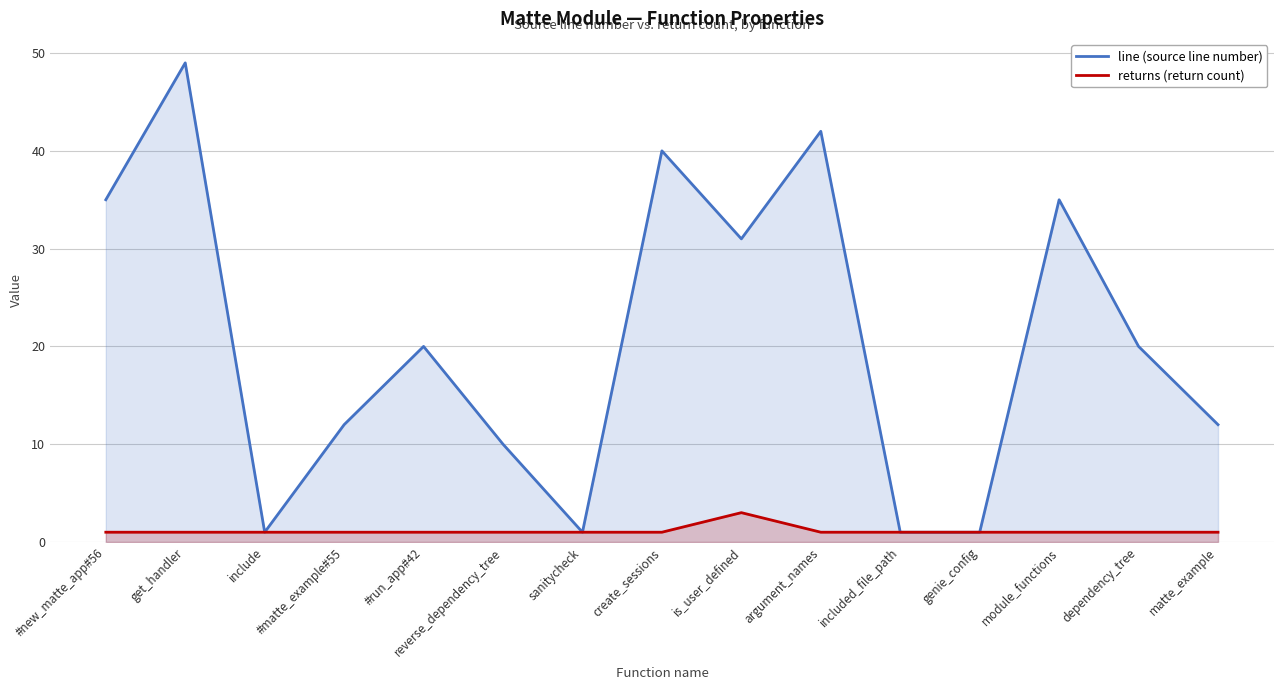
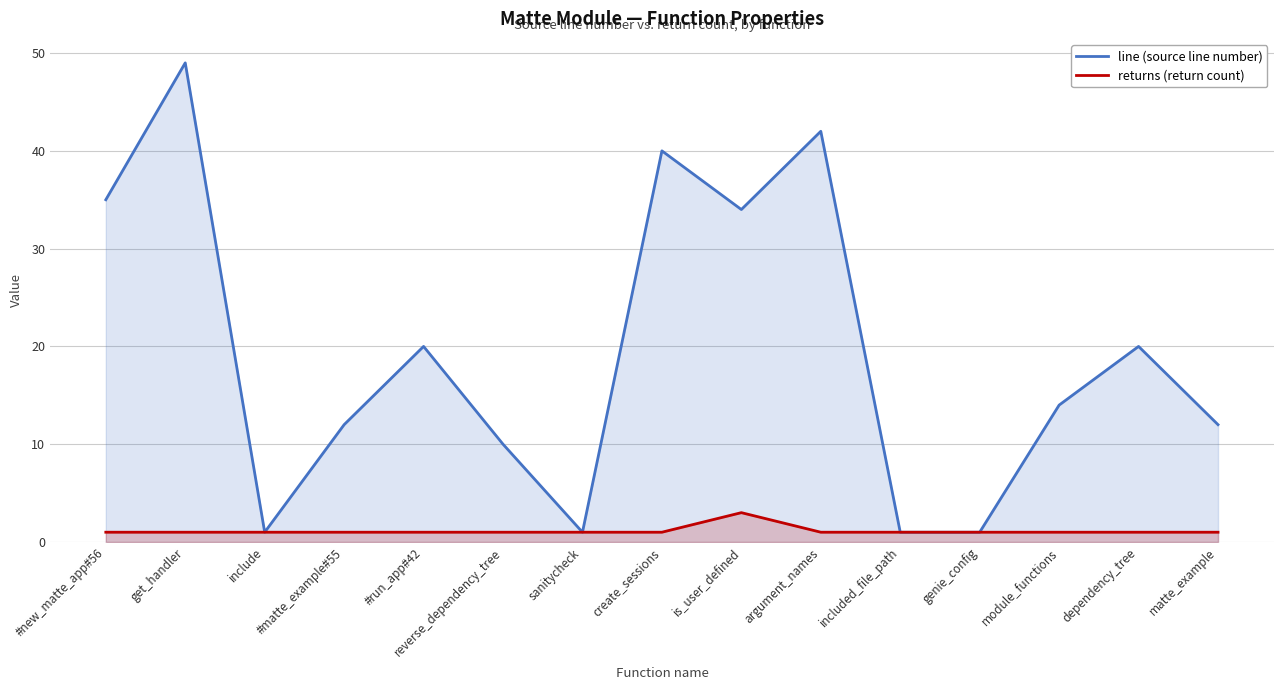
  {
    "line (source line number)": {
      "#new_matte_app#56": 35,
      "get_handler": 49,
      "#matte_example#55": 12,
      "#run_app#42": 20,
      "reverse_dependency_tree": 10,
      "create_sessions": 40,
-     "is_user_defined": 31,
+     "is_user_defined": 34,
      "argument_names": 42,
-     "module_functions": 35,
+     "module_functions": 14,
      "dependency_tree": 20,
      "matte_example": 12
    },
    "returns (return count)": {
      "#new_matte_app#56": 1,
      "get_handler": 1,
      "#matte_example#55": 1,
      "#run_app#42": 1,
      "reverse_dependency_tree": 1,
      "create_sessions": 1,
      "is_user_defined": 3,
      "argument_names": 1,
      "module_functions": 1,
      "dependency_tree": 1,
      "matte_example": 1
    }
  }
